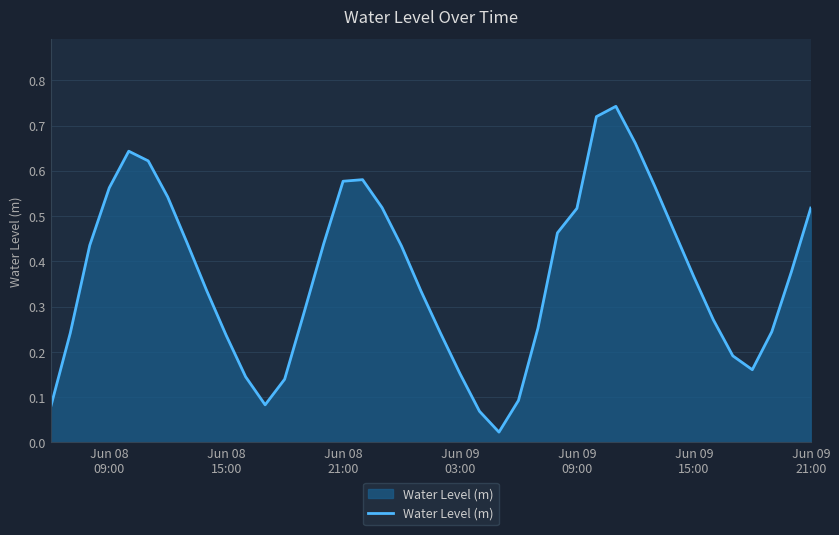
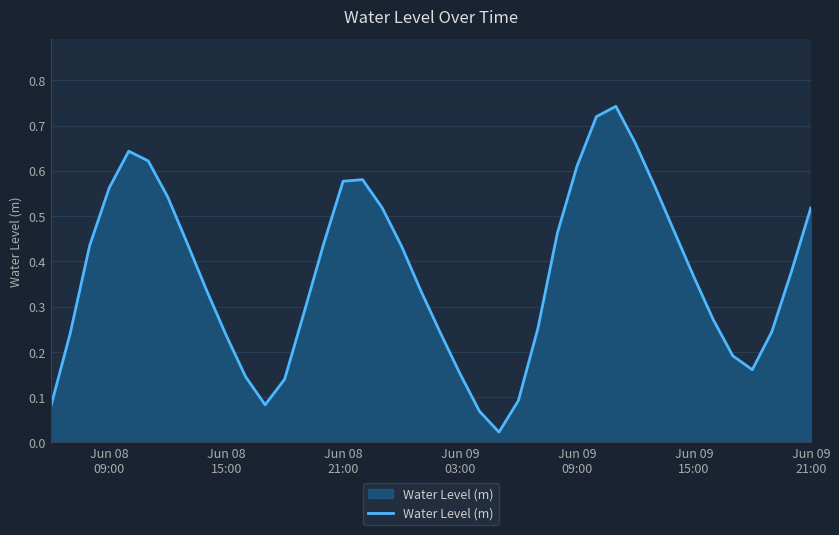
  {
    "Jun 08 09:00": 0.56,
    "Jun 08 15:00": 0.24,
    "Jun 08 21:00": 0.58,
    "Jun 09 03:00": 0.15,
-   "Jun 09 09:00": 0.52,
+   "Jun 09 09:00": 0.61,
    "Jun 09 15:00": 0.37,
    "Jun 09 21:00": 0.52
  }
